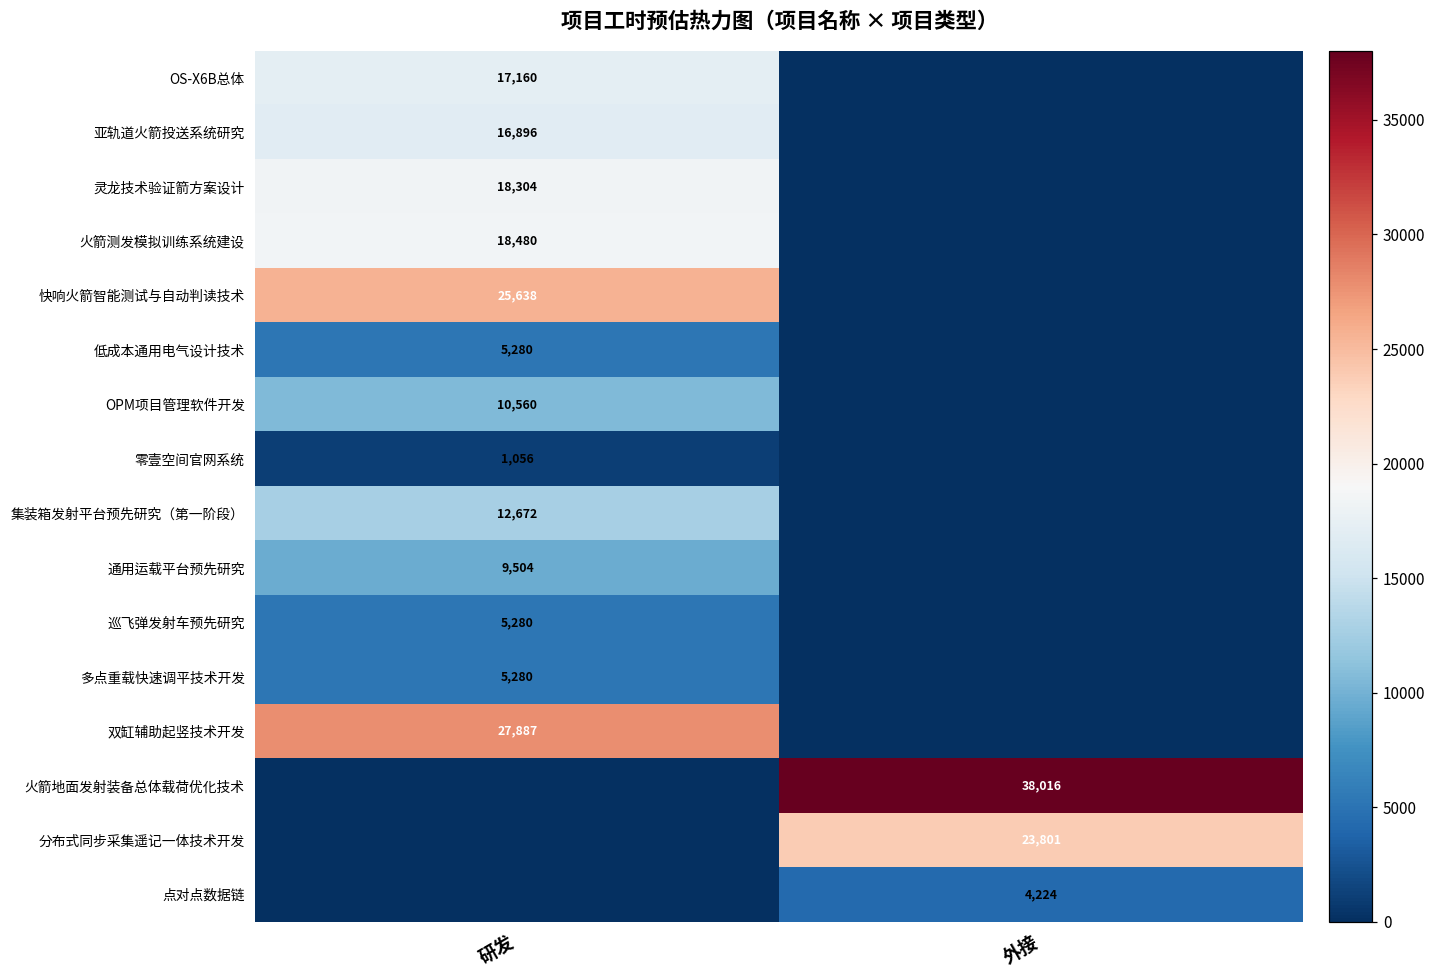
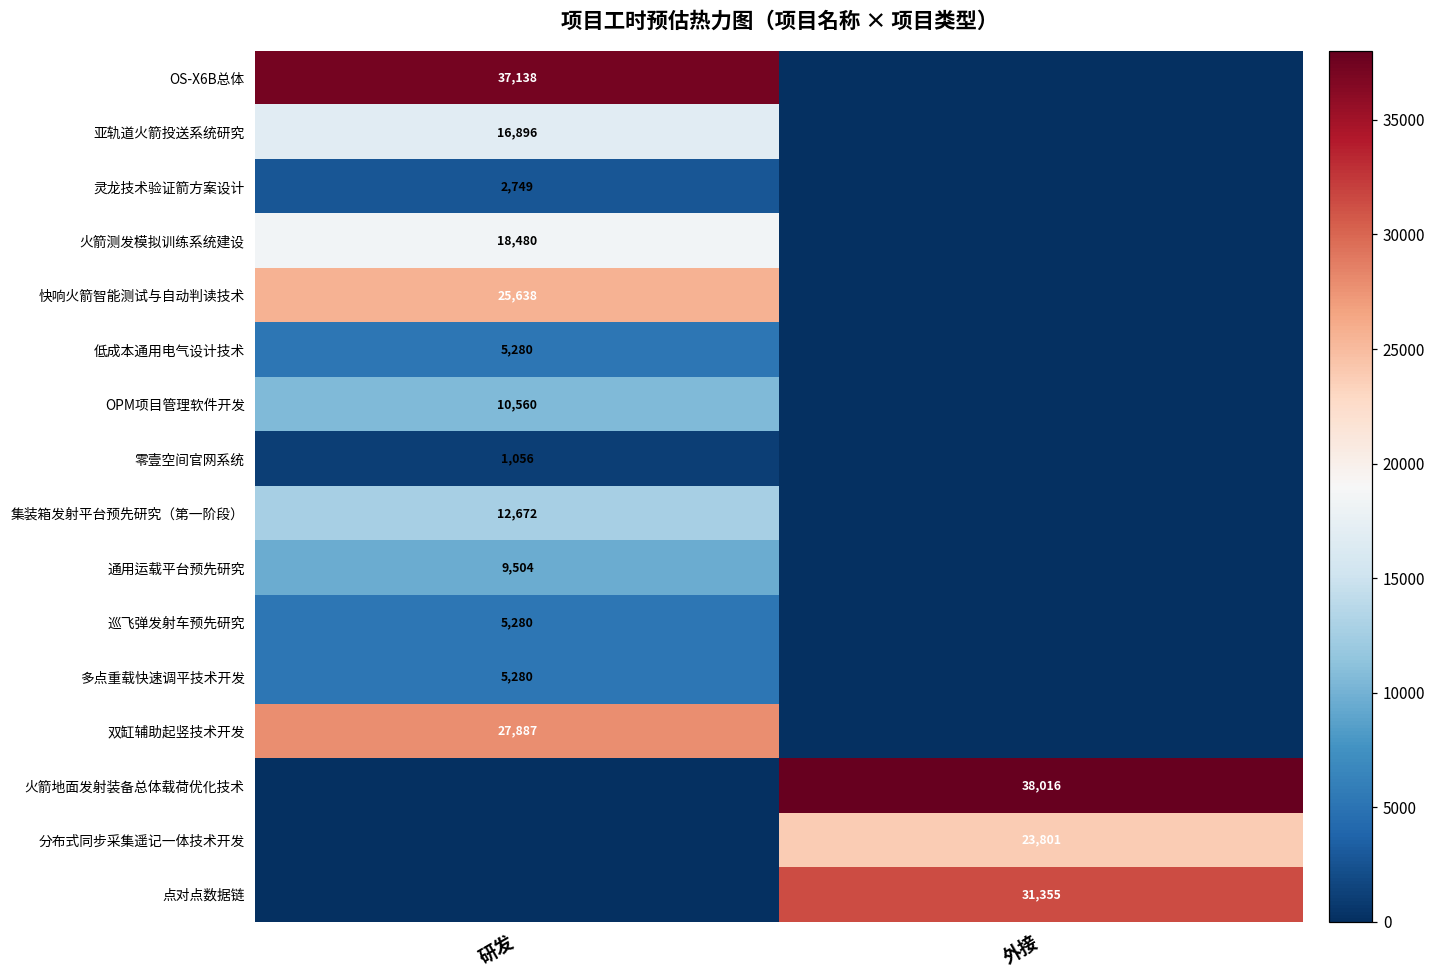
  {
    "OS-X6B总体": {
-     "研发": "17,160"
+     "研发": "37,138"
    },
    "亚轨道火箭投送系统研究": {
      "研发": "16,896"
    },
    "灵龙技术验证箭方案设计": {
-     "研发": "18,304"
+     "研发": "2,749"
    },
    "火箭测发模拟训练系统建设": {
      "研发": "18,480"
    },
    "快响火箭智能测试与自动判读技术": {
      "研发": "25,638"
    },
    "低成本通用电气设计技术": {
      "研发": "5,280"
    },
    "OPM项目管理软件开发": {
      "研发": "10,560"
    },
    "零壹空间官网系统": {
      "研发": "1,056"
    },
    "集装箱发射平台预先研究（第一阶段）": {
      "研发": "12,672"
    },
    "通用运载平台预先研究": {
      "研发": "9,504"
    },
    "巡飞弹发射车预先研究": {
      "研发": "5,280"
    },
    "多点重载快速调平技术开发": {
      "研发": "5,280"
    },
    "双缸辅助起竖技术开发": {
      "研发": "27,887"
    },
    "火箭地面发射装备总体载荷优化技术": {
      "外接": "38,016"
    },
    "分布式同步采集遥记一体技术开发": {
      "外接": "23,801"
    },
    "点对点数据链": {
-     "外接": "4,224"
+     "外接": "31,355"
    }
  }
